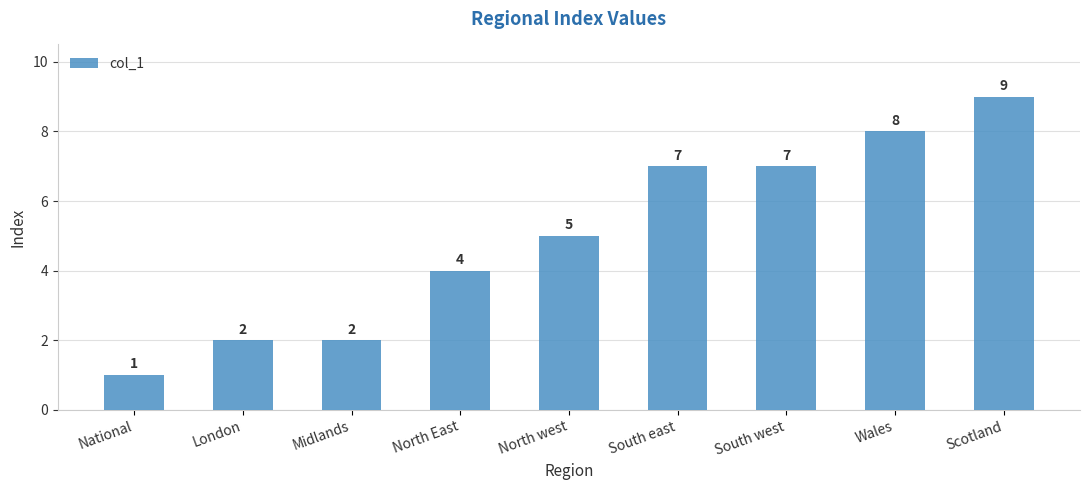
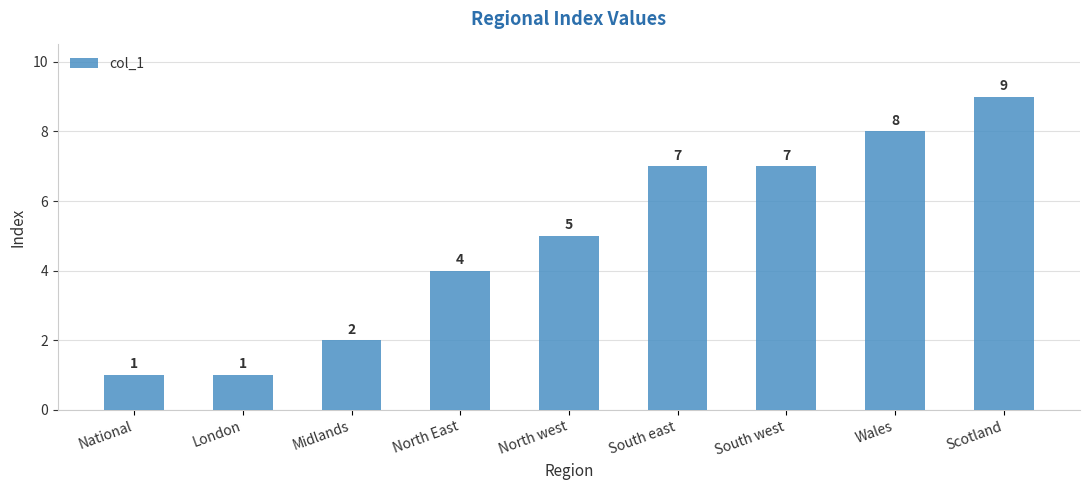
  {
    "National": 1,
-   "London": 2,
+   "London": 1,
    "Midlands": 2,
    "North East": 4,
    "North west": 5,
    "South east": 7,
    "South west": 7,
    "Wales": 8,
    "Scotland": 9
  }
